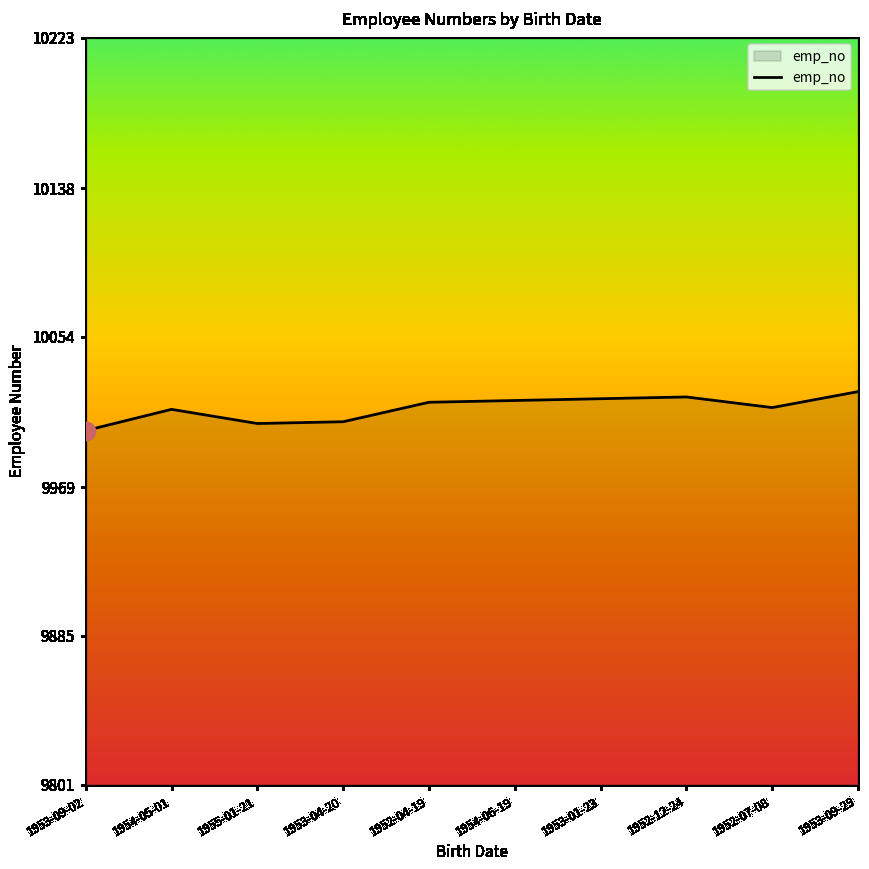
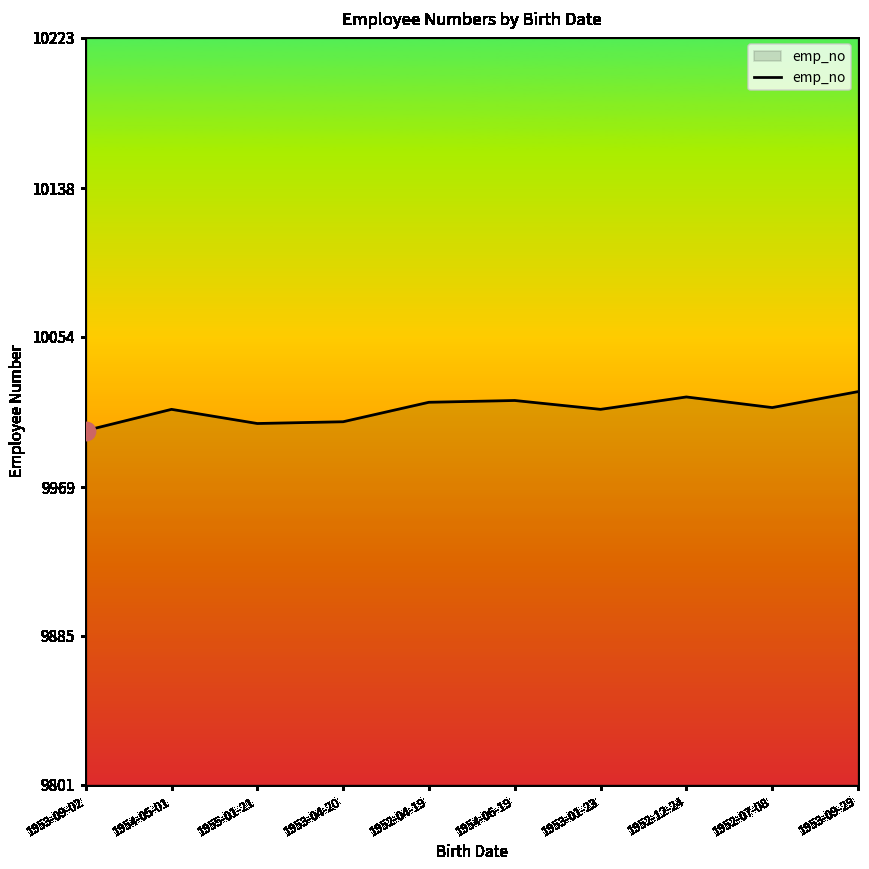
  {
    "emp_no": {
      "1954-05-01": 10013,
      "1955-01-21": 10005,
      "1953-04-20": 10006,
      "1952-04-19": 10017,
      "1954-06-19": 10018,
-     "1953-01-23": 10019,
+     "1953-01-23": 10013,
      "1952-12-24": 10020,
      "1952-07-08": 10014,
      "1953-09-29": 10023
    }
  }
